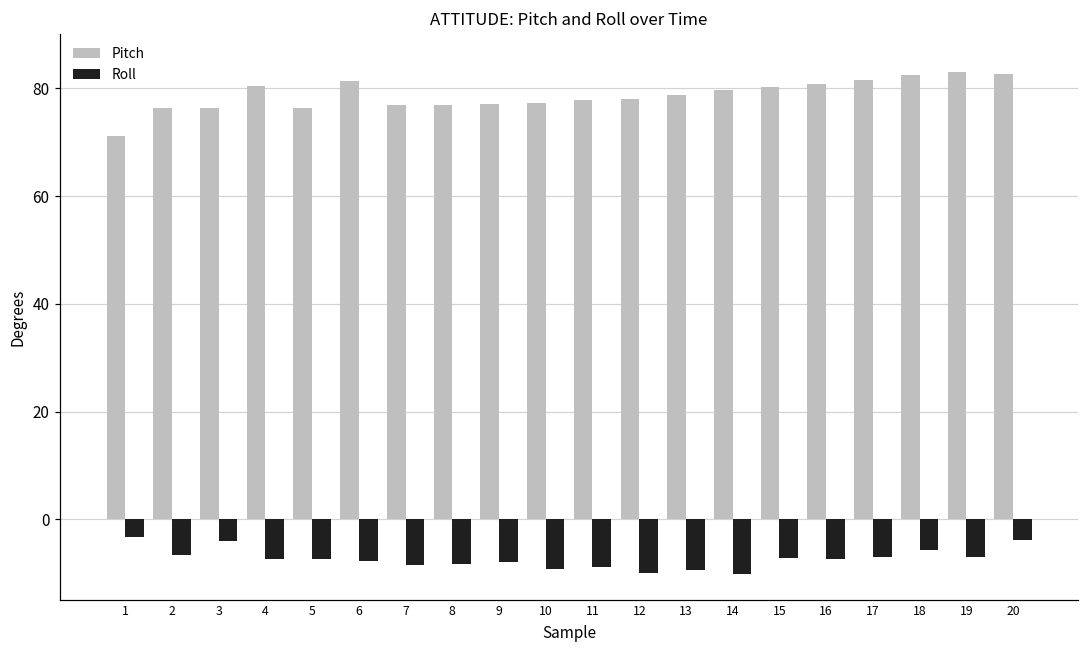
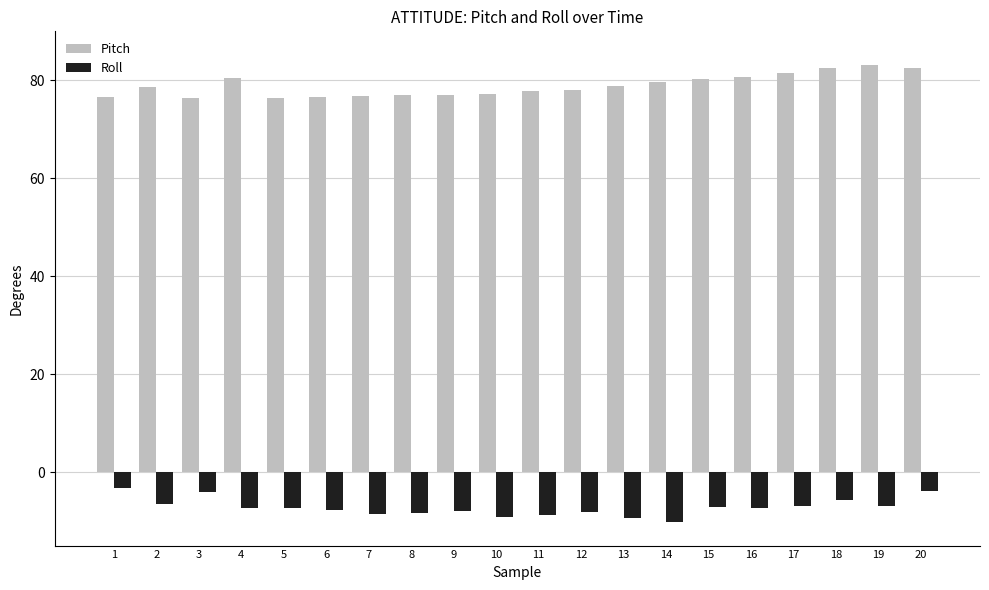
  {
    "Pitch": {
-     "1": 71,
-     "2": 76,
+     "1": 77,
+     "2": 79,
      "3": 76,
      "4": 80,
      "5": 76,
-     "6": 81,
+     "6": 77,
      "7": 77,
      "8": 77,
      "9": 77,
      "10": 77,
      "11": 78,
      "12": 78,
      "13": 79,
      "14": 80,
      "15": 80,
      "16": 81,
      "17": 81,
      "18": 82,
      "19": 83,
      "20": 83
    },
    "Roll": {
      "1": -3,
      "2": -7,
      "3": -4,
      "4": -7,
      "5": -7,
      "6": -8,
      "7": -8,
      "8": -8,
      "9": -8,
      "10": -9,
      "11": -9,
-     "12": -10,
+     "12": -8,
      "13": -9,
      "14": -10,
      "15": -7,
      "16": -7,
      "17": -7,
      "18": -6,
      "19": -7,
      "20": -4
    }
  }
